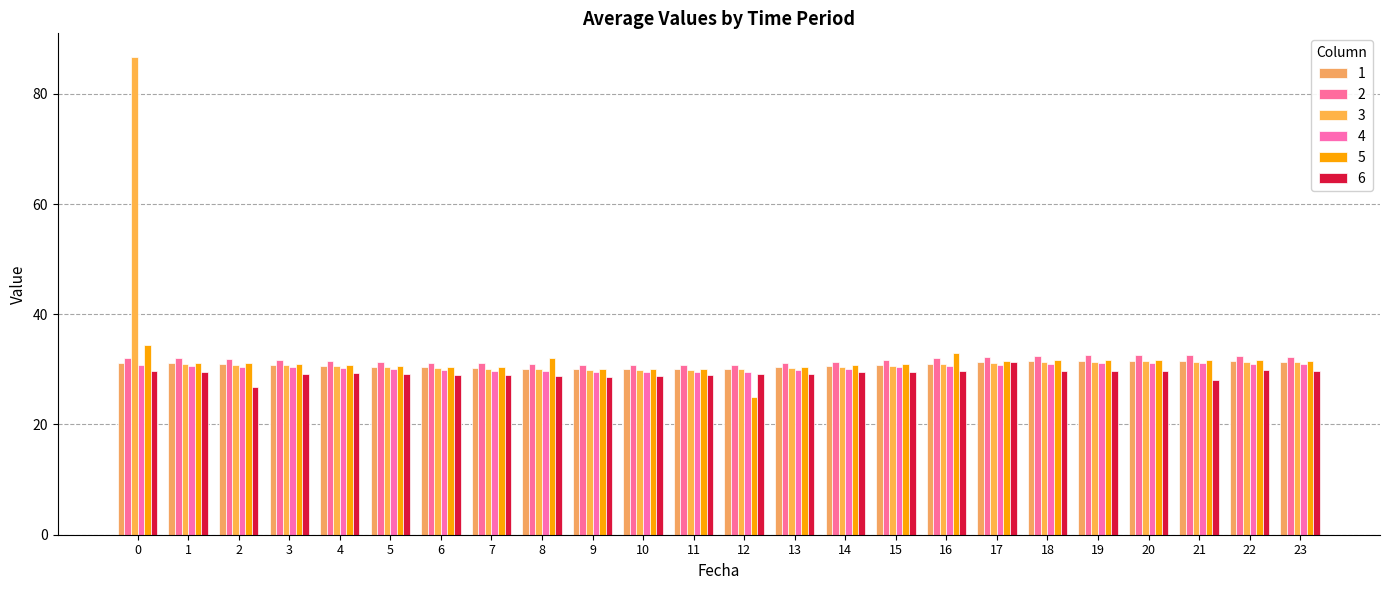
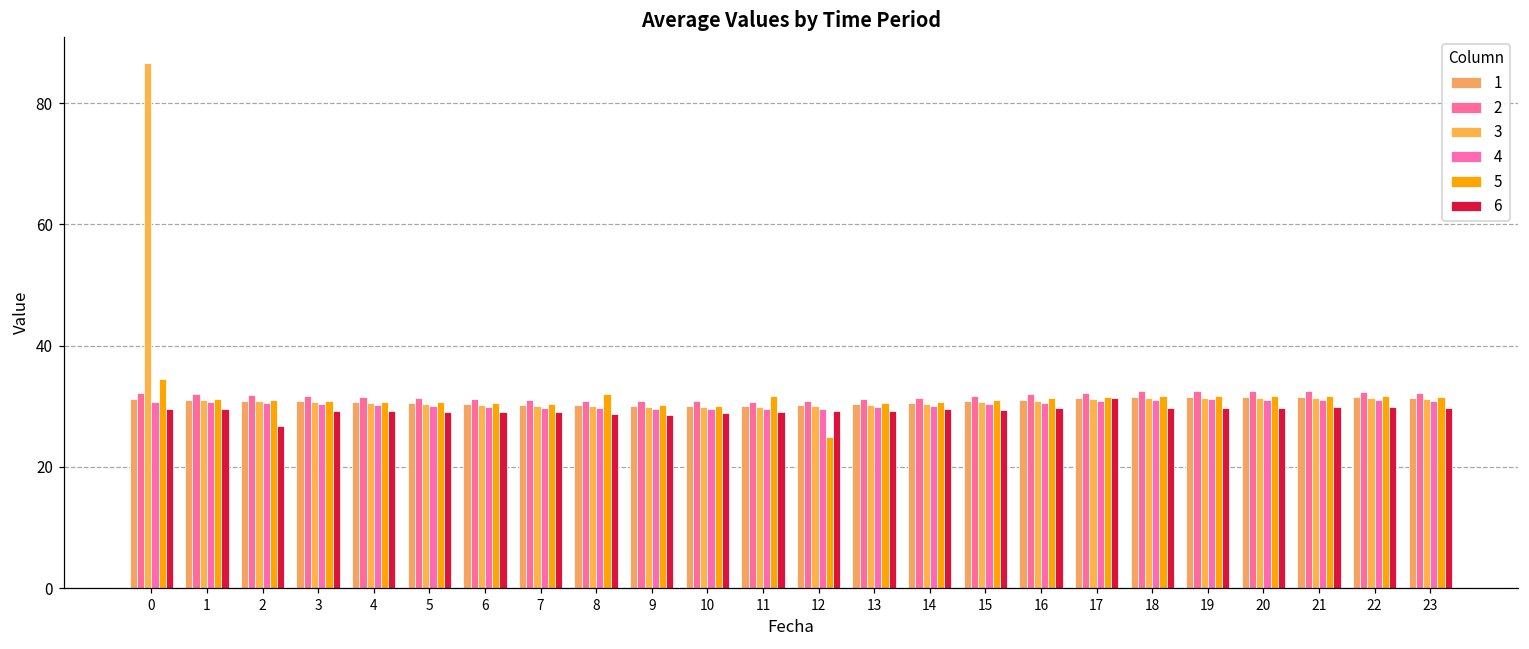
  {
    "5": {
      "0": 34,
      "1": 31,
      "2": 31,
      "3": 31,
      "4": 31,
      "5": 31,
      "6": 30,
      "7": 30,
      "8": 32,
      "9": 30,
      "10": 30,
-     "11": 30,
+     "11": 32,
      "12": 25,
      "13": 30,
      "14": 31,
      "15": 31,
-     "16": 33,
+     "16": 31,
      "17": 32,
      "18": 32,
      "19": 32,
      "20": 32,
      "21": 32,
      "22": 32,
      "23": 32
    },
    "6": {
      "0": 30,
      "1": 30,
      "2": 27,
      "3": 29,
      "4": 29,
      "5": 29,
      "6": 29,
      "7": 29,
      "8": 29,
      "9": 29,
      "10": 29,
      "11": 29,
      "12": 29,
      "13": 29,
      "14": 29,
      "15": 29,
      "16": 30,
      "17": 31,
      "18": 30,
      "19": 30,
      "20": 30,
-     "21": 28,
+     "21": 30,
      "22": 30,
      "23": 30
    }
  }
